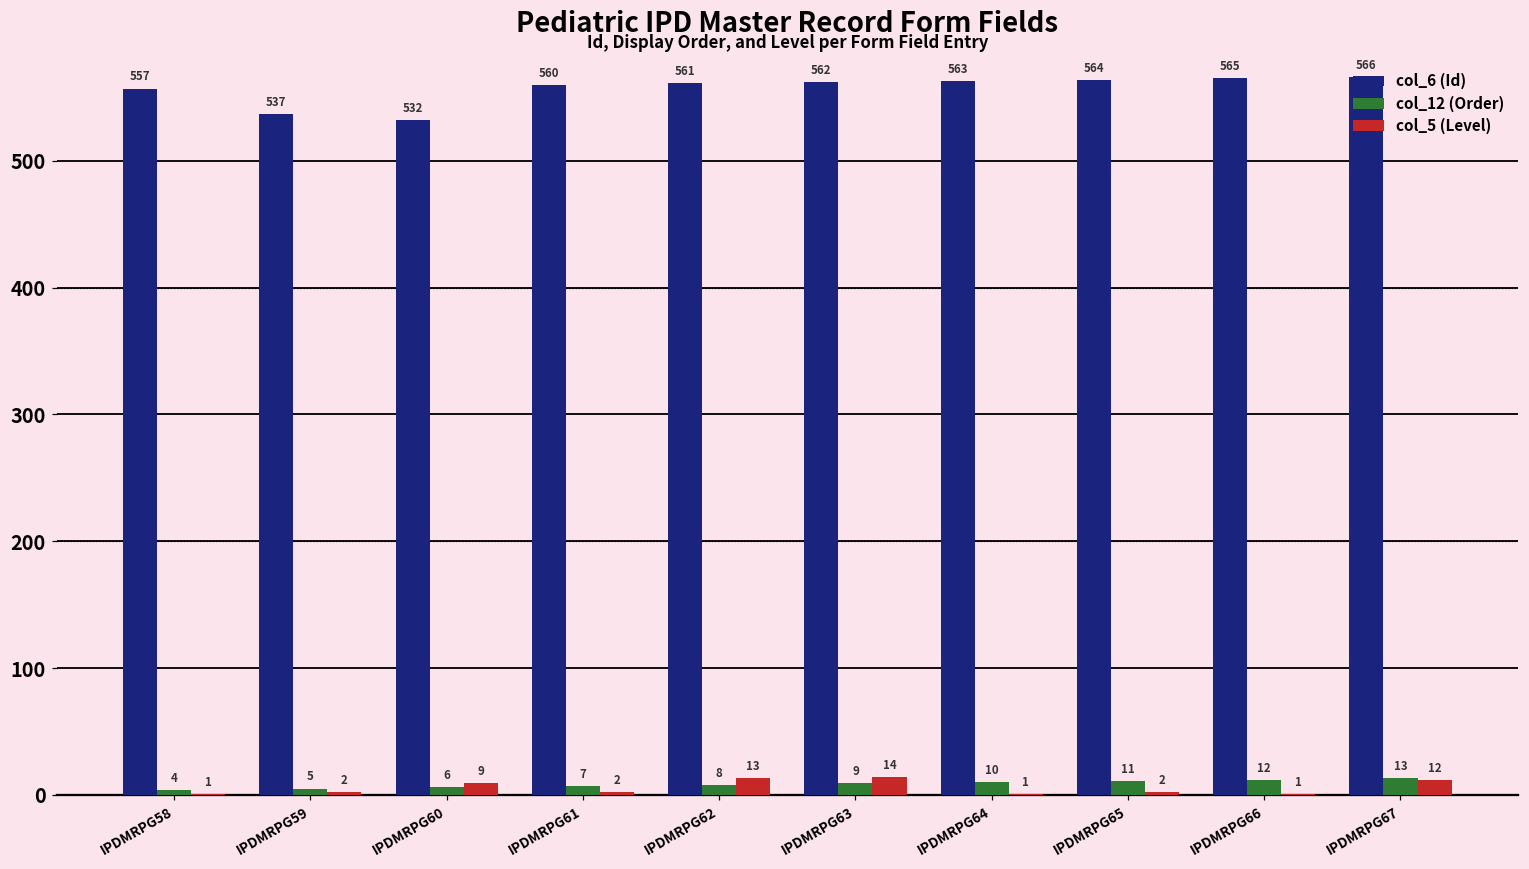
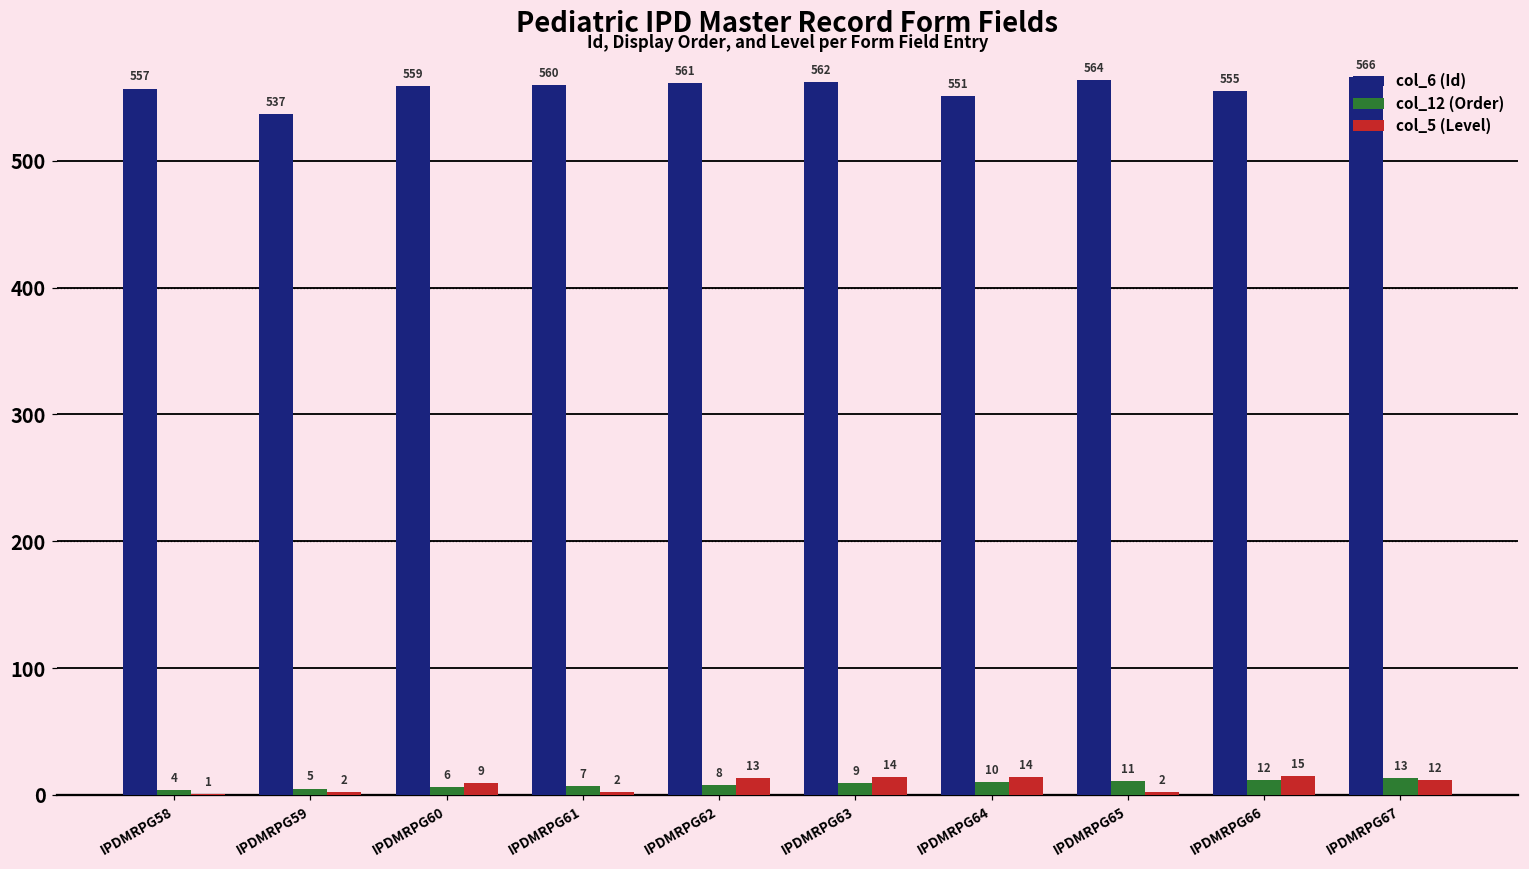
  {
    "col_6 (Id)": {
      "IPDMRPG58": 557,
      "IPDMRPG59": 537,
-     "IPDMRPG60": 532,
+     "IPDMRPG60": 559,
      "IPDMRPG61": 560,
      "IPDMRPG62": 561,
      "IPDMRPG63": 562,
-     "IPDMRPG64": 563,
+     "IPDMRPG64": 551,
      "IPDMRPG65": 564,
-     "IPDMRPG66": 565,
+     "IPDMRPG66": 555,
      "IPDMRPG67": 566
    },
    "col_12 (Order)": {
      "IPDMRPG58": 4,
      "IPDMRPG59": 5,
      "IPDMRPG60": 6,
      "IPDMRPG61": 7,
      "IPDMRPG62": 8,
      "IPDMRPG63": 9,
      "IPDMRPG64": 10,
      "IPDMRPG65": 11,
      "IPDMRPG66": 12,
      "IPDMRPG67": 13
    },
    "col_5 (Level)": {
      "IPDMRPG58": 1,
      "IPDMRPG59": 2,
      "IPDMRPG60": 9,
      "IPDMRPG61": 2,
      "IPDMRPG62": 13,
      "IPDMRPG63": 14,
-     "IPDMRPG64": 1,
+     "IPDMRPG64": 14,
      "IPDMRPG65": 2,
-     "IPDMRPG66": 1,
+     "IPDMRPG66": 15,
      "IPDMRPG67": 12
    }
  }
